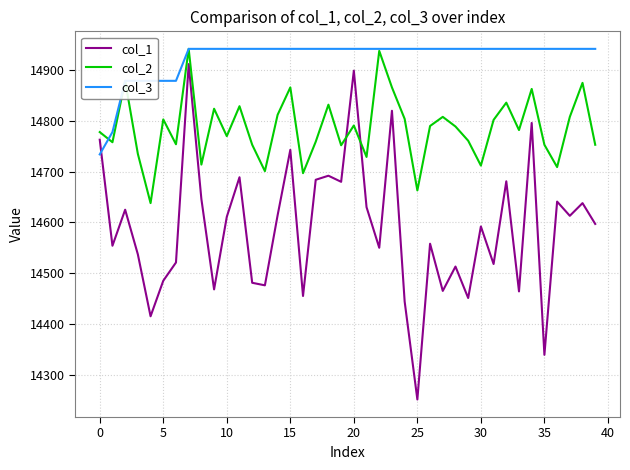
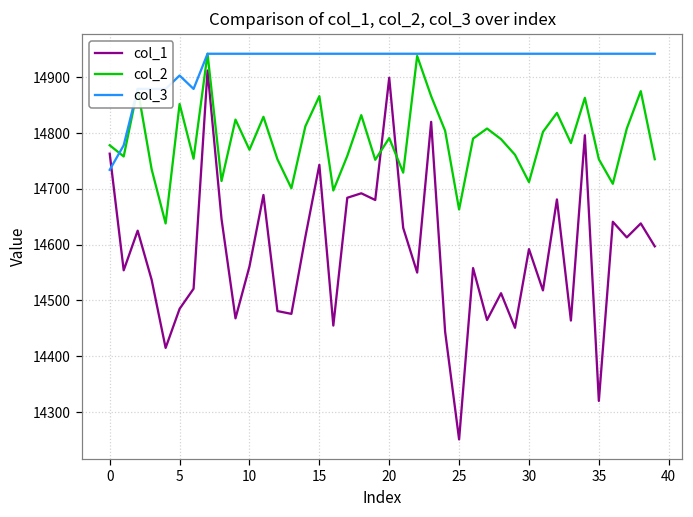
  {
    "col_1": {
      "0": 14760,
      "5": 14490,
-     "10": 14610,
+     "10": 14560,
      "15": 14740,
      "20": 14900,
      "25": 14250,
      "30": 14590,
-     "35": 14340
+     "35": 14320
    },
    "col_2": {
      "0": 14780,
-     "5": 14800,
+     "5": 14850,
      "10": 14770,
      "15": 14870,
      "20": 14790,
      "25": 14660,
      "30": 14710,
      "35": 14750
    },
    "col_3": {
      "0": 14730,
-     "5": 14880,
+     "5": 14900,
      "10": 14940,
      "15": 14940,
      "20": 14940,
      "25": 14940,
      "30": 14940,
      "35": 14940
    }
  }
